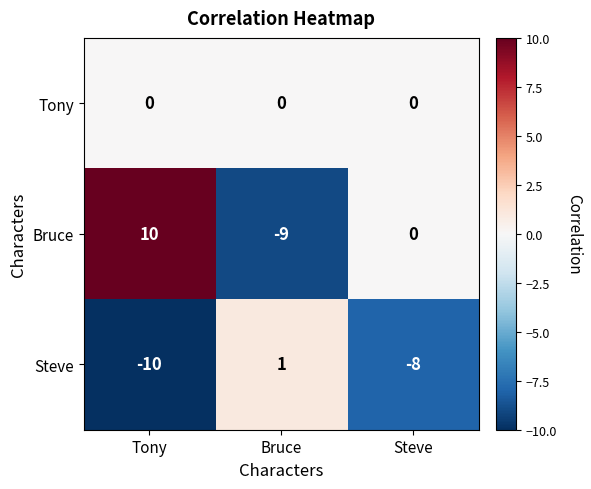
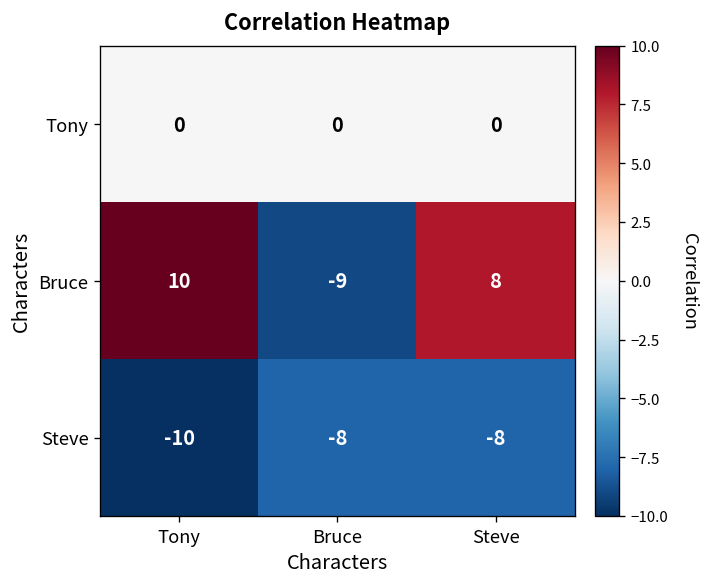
  {
    "Tony": {
      "Tony": 0,
      "Bruce": 0,
      "Steve": 0
    },
    "Bruce": {
      "Tony": 10,
      "Bruce": -9,
-     "Steve": 0
+     "Steve": 8
    },
    "Steve": {
      "Tony": -10,
-     "Bruce": 1,
+     "Bruce": -8,
      "Steve": -8
    }
  }
